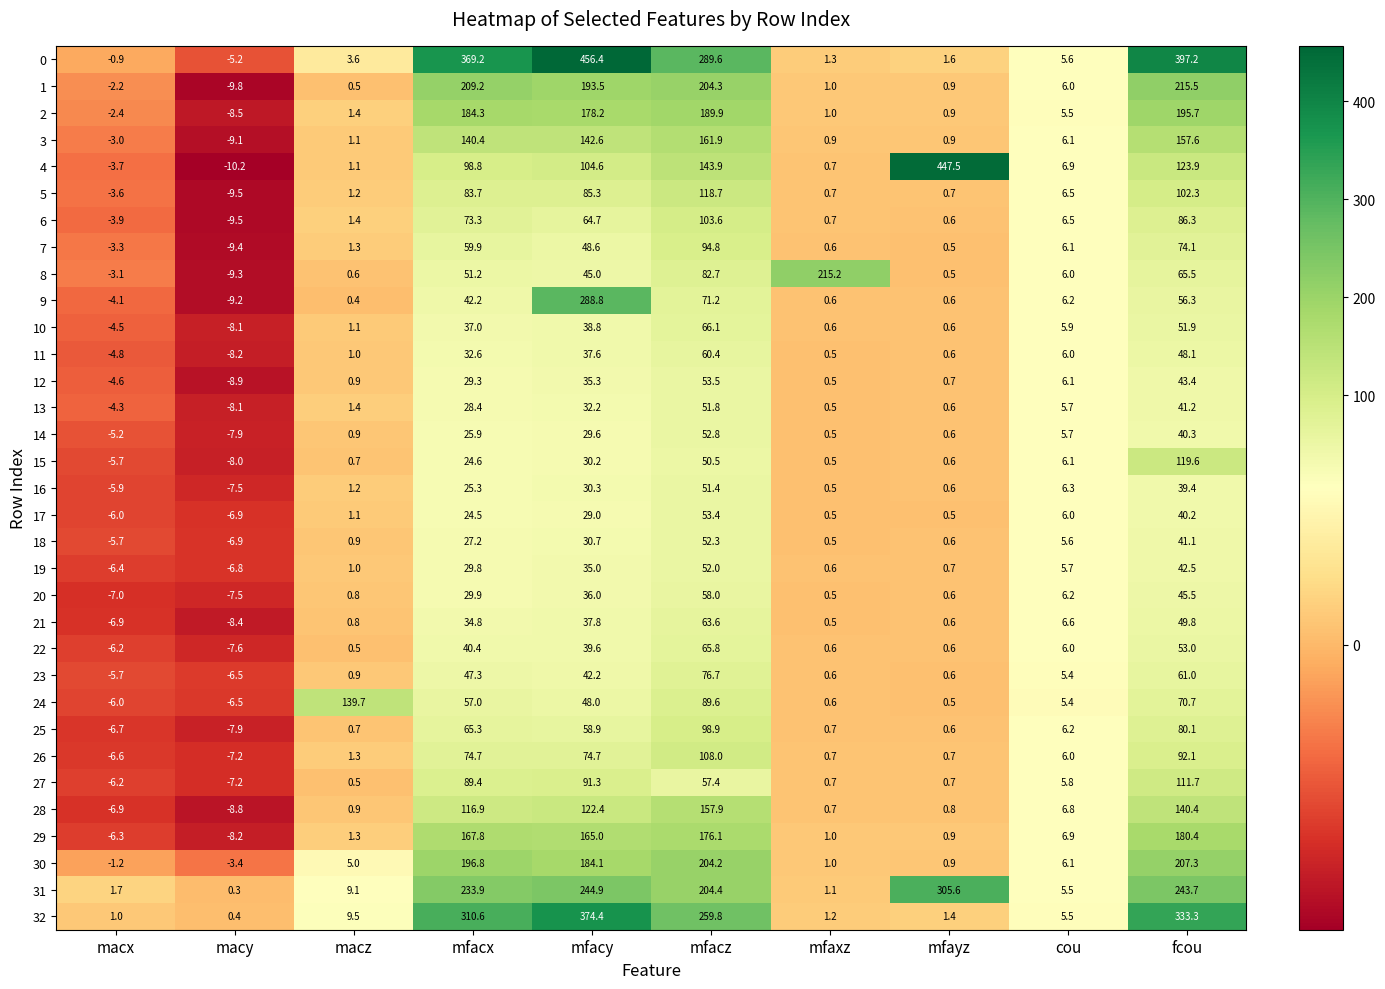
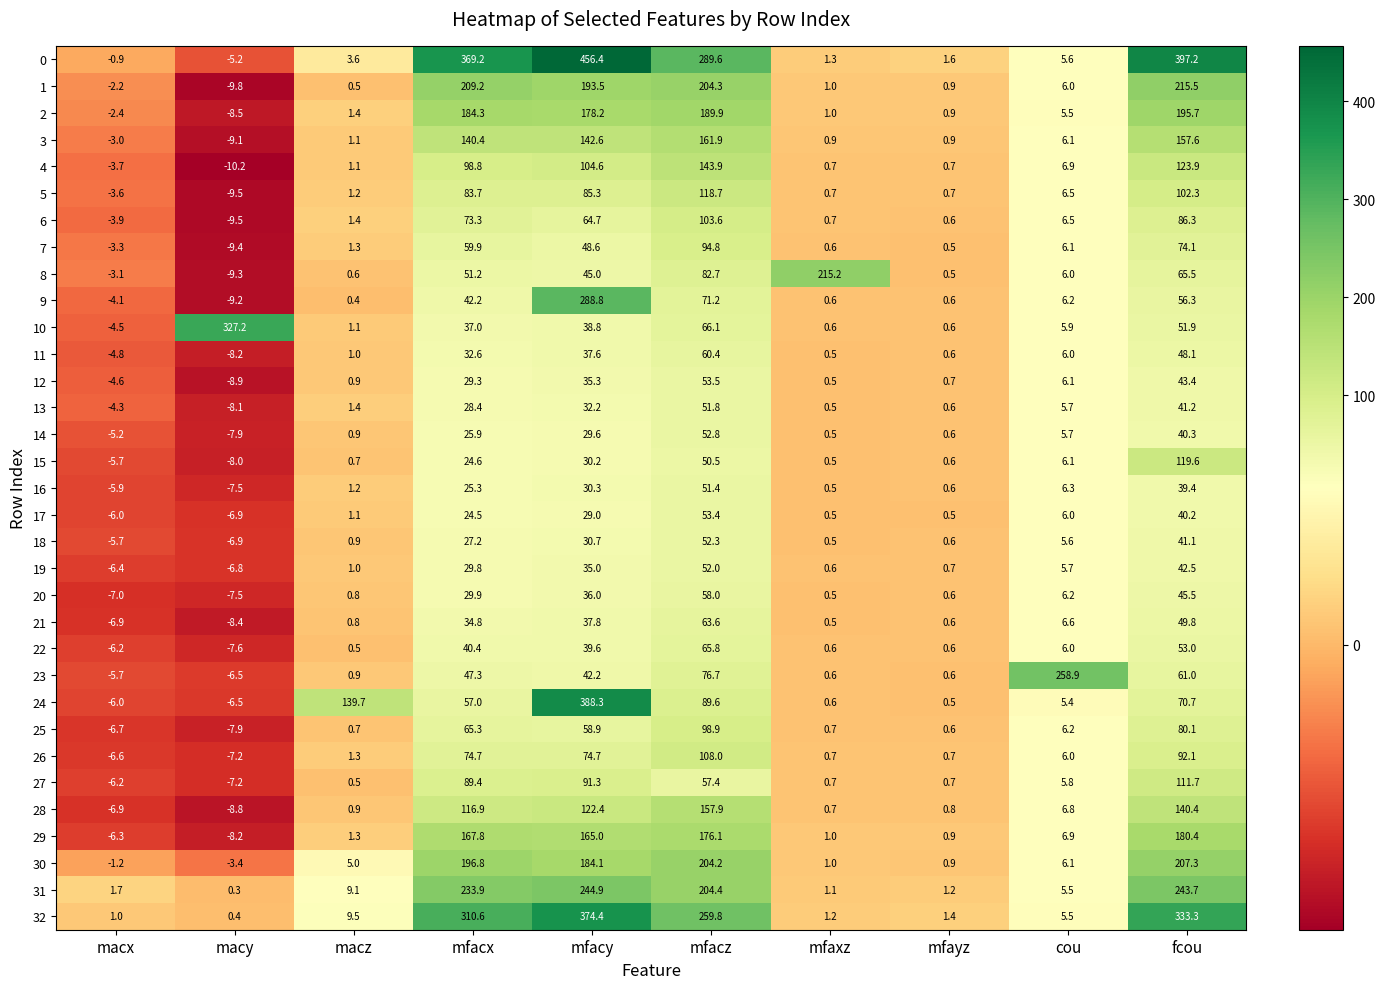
  {
    "4": {
      "macx": -3.7,
      "macy": -10.2,
      "macz": 1.1,
      "mfacx": 98.8,
      "mfacy": 104.6,
      "mfacz": 143.9,
      "mfaxz": 0.7,
-     "mfayz": 447.5,
+     "mfayz": 0.7,
      "cou": 6.9,
      "fcou": 123.9
    },
    "10": {
      "macx": -4.5,
-     "macy": -8.1,
+     "macy": 327.2,
      "macz": 1.1,
      "mfacx": 37.0,
      "mfacy": 38.8,
      "mfacz": 66.1,
      "mfaxz": 0.6,
      "mfayz": 0.6,
      "cou": 5.9,
      "fcou": 51.9
    },
    "23": {
      "macx": -5.7,
      "macy": -6.5,
      "macz": 0.9,
      "mfacx": 47.3,
      "mfacy": 42.2,
      "mfacz": 76.7,
      "mfaxz": 0.6,
      "mfayz": 0.6,
-     "cou": 5.4,
+     "cou": 258.9,
      "fcou": 61.0
    },
    "24": {
      "macx": -6.0,
      "macy": -6.5,
      "macz": 139.7,
      "mfacx": 57.0,
-     "mfacy": 48.0,
+     "mfacy": 388.3,
      "mfacz": 89.6,
      "mfaxz": 0.6,
      "mfayz": 0.5,
      "cou": 5.4,
      "fcou": 70.7
    },
    "31": {
      "macx": 1.7,
      "macy": 0.3,
      "macz": 9.1,
      "mfacx": 233.9,
      "mfacy": 244.9,
      "mfacz": 204.4,
      "mfaxz": 1.1,
-     "mfayz": 305.6,
+     "mfayz": 1.2,
      "cou": 5.5,
      "fcou": 243.7
    }
  }
